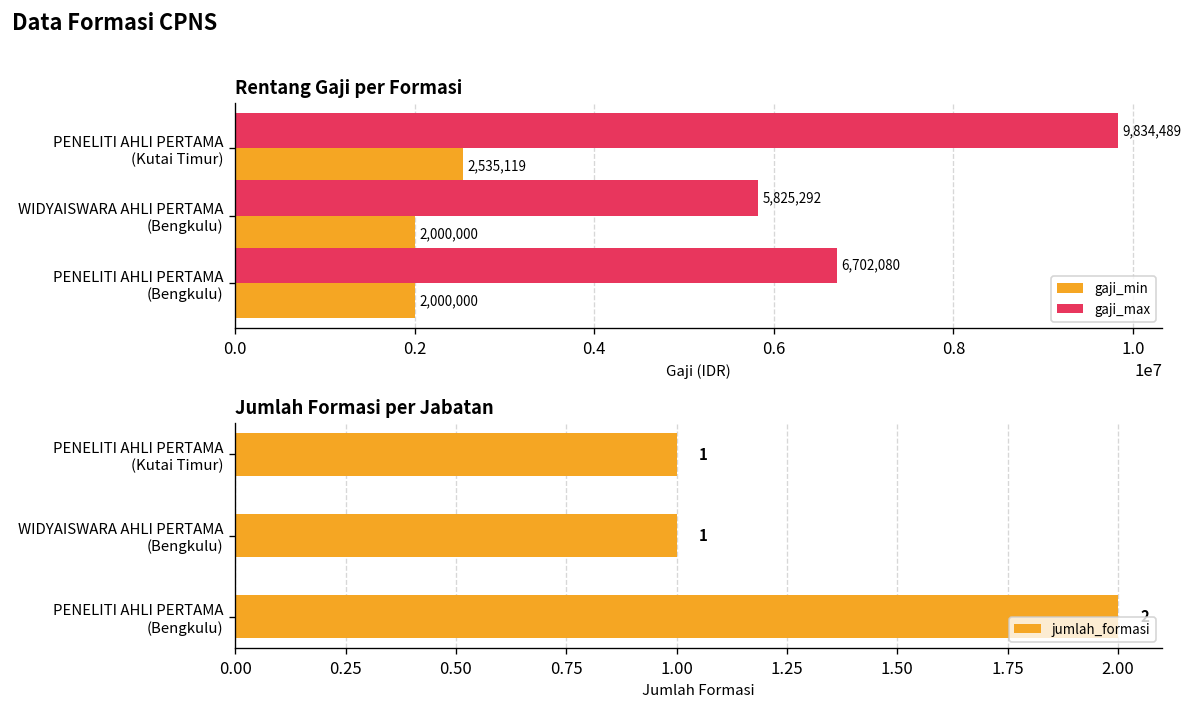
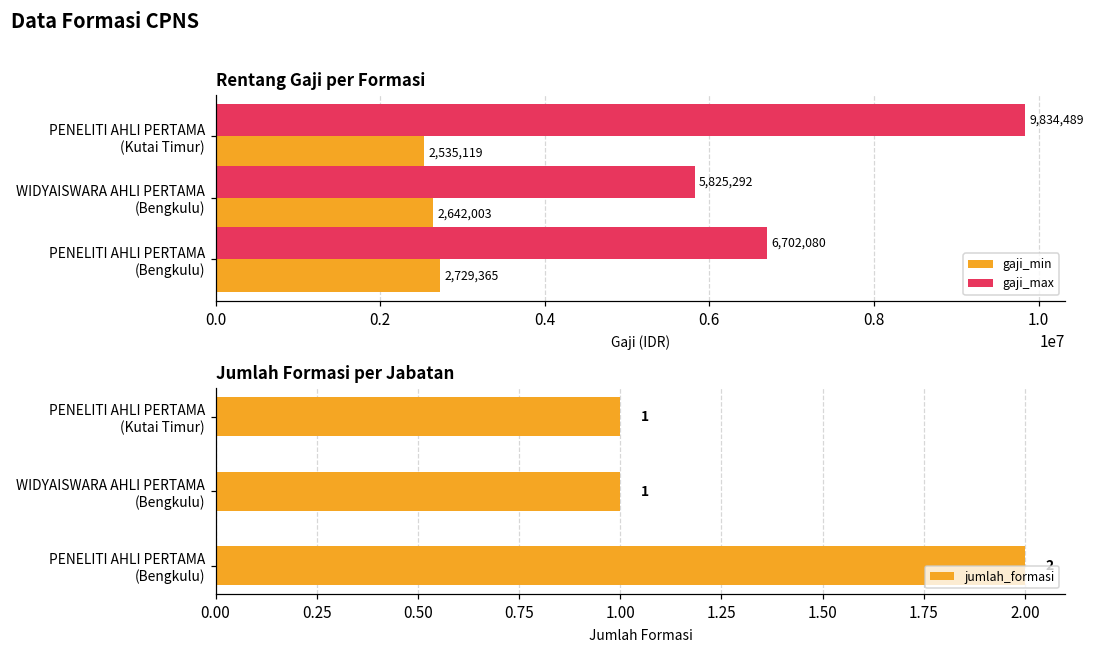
  {
    "Rentang Gaji per Formasi": {
      "gaji_min": {
        "PENELITI AHLI PERTAMA (Kutai Timur)": "2,535,119",
-       "WIDYAISWARA AHLI PERTAMA (Bengkulu)": "2,000,000",
-       "PENELITI AHLI PERTAMA (Bengkulu)": "2,000,000"
+       "WIDYAISWARA AHLI PERTAMA (Bengkulu)": "2,642,003",
+       "PENELITI AHLI PERTAMA (Bengkulu)": "2,729,365"
      },
      "gaji_max": {
        "PENELITI AHLI PERTAMA (Kutai Timur)": "9,834,489",
        "WIDYAISWARA AHLI PERTAMA (Bengkulu)": "5,825,292",
        "PENELITI AHLI PERTAMA (Bengkulu)": "6,702,080"
      }
    },
    "Jumlah Formasi per Jabatan": {
      "PENELITI AHLI PERTAMA (Kutai Timur)": "1",
      "WIDYAISWARA AHLI PERTAMA (Bengkulu)": "1"
    }
  }
